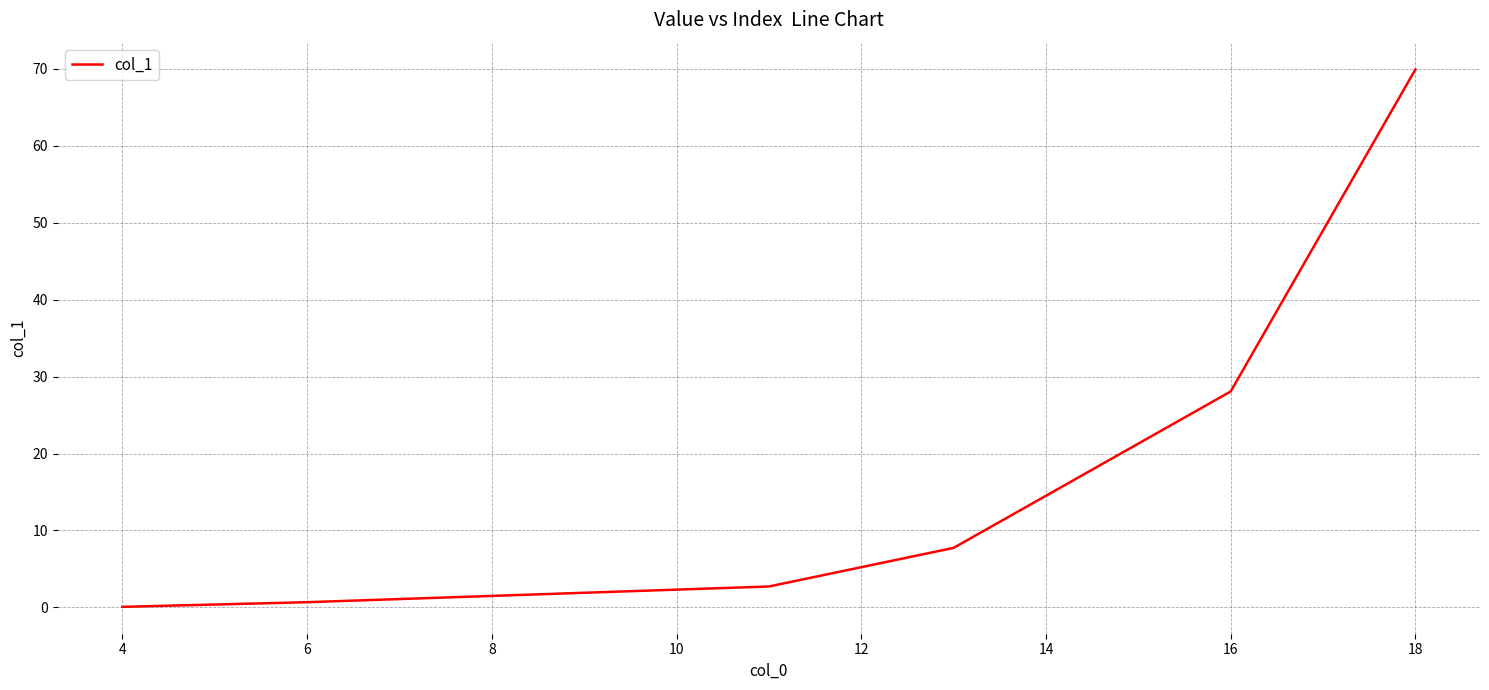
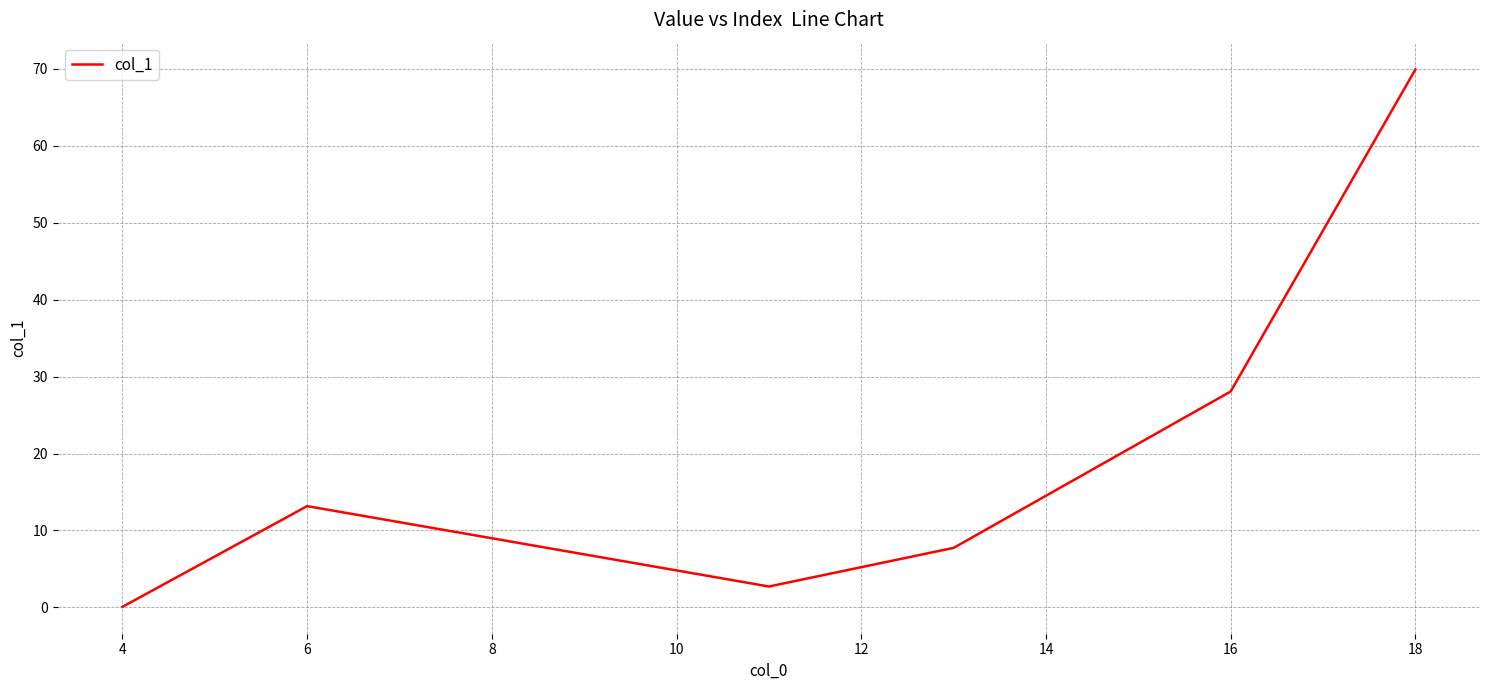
  {
    "4": 0,
-   "6": 1,
+   "6": 13,
    "16": 28,
    "18": 70
  }
